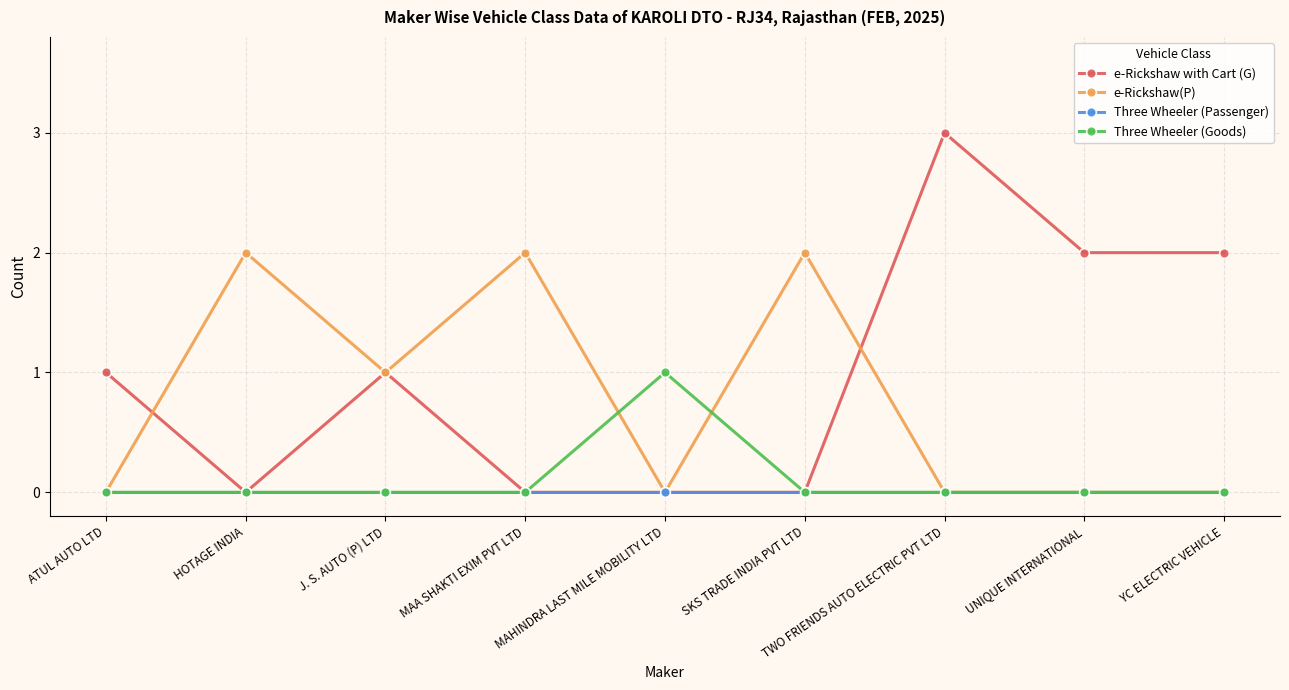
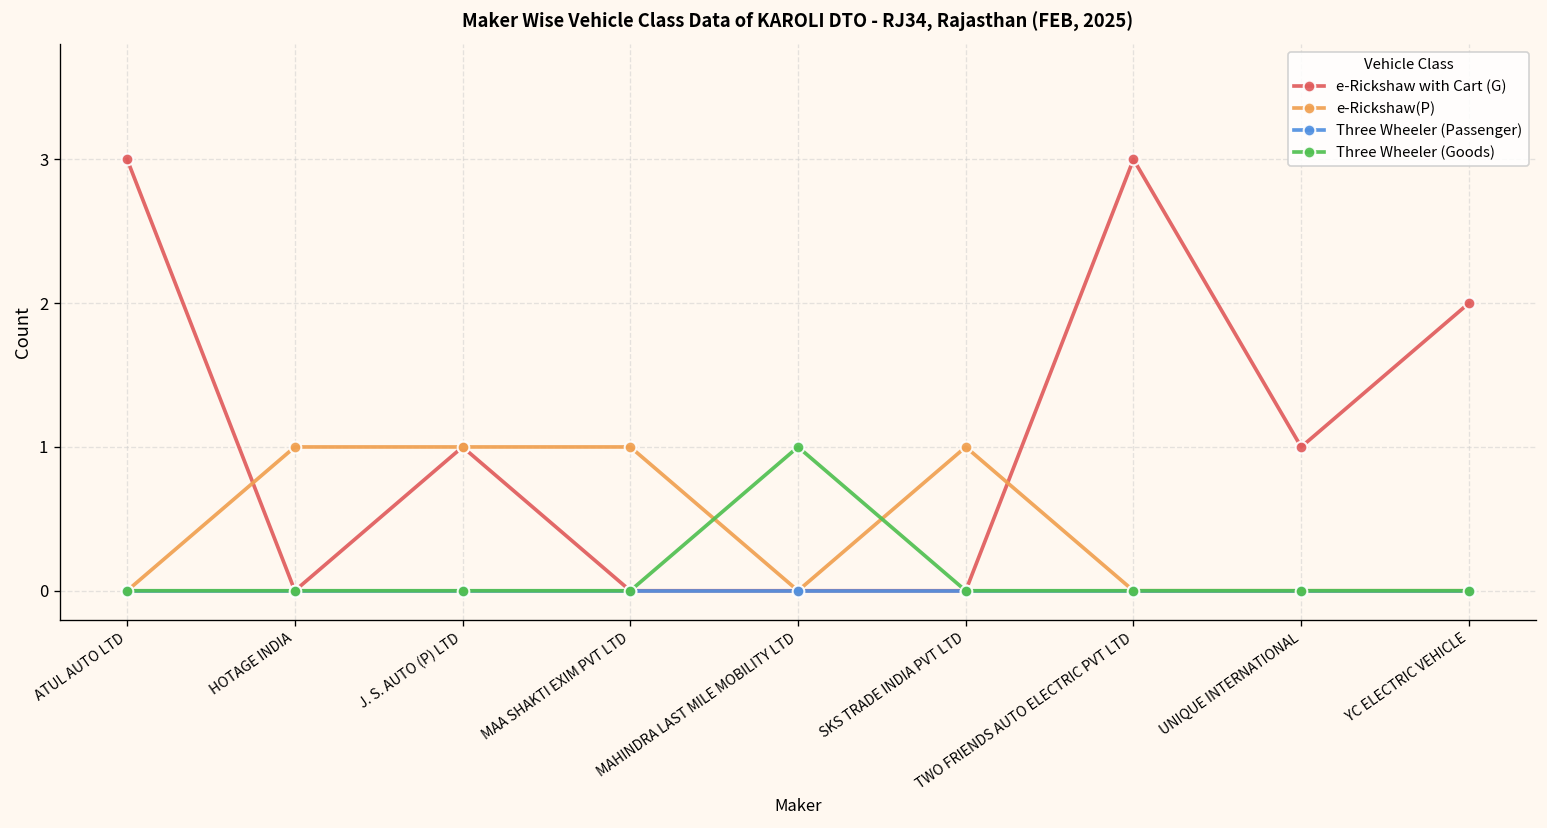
  {
    "e-Rickshaw with Cart (G)": {
-     "ATUL AUTO LTD": 1,
+     "ATUL AUTO LTD": 3,
      "TWO FRIENDS AUTO ELECTRIC PVT LTD": 3,
-     "UNIQUE INTERNATIONAL": 2,
+     "UNIQUE INTERNATIONAL": 1,
      "YC ELECTRIC VEHICLE": 2
    },
    "e-Rickshaw(P)": {
-     "HOTAGE INDIA": 2,
-     "MAA SHAKTI EXIM PVT LTD": 2,
-     "SKS TRADE INDIA PVT LTD": 2
+     "HOTAGE INDIA": 1,
+     "MAA SHAKTI EXIM PVT LTD": 1,
+     "SKS TRADE INDIA PVT LTD": 1
    },
    "Three Wheeler (Goods)": {
      "MAHINDRA LAST MILE MOBILITY LTD": 1
    }
  }
